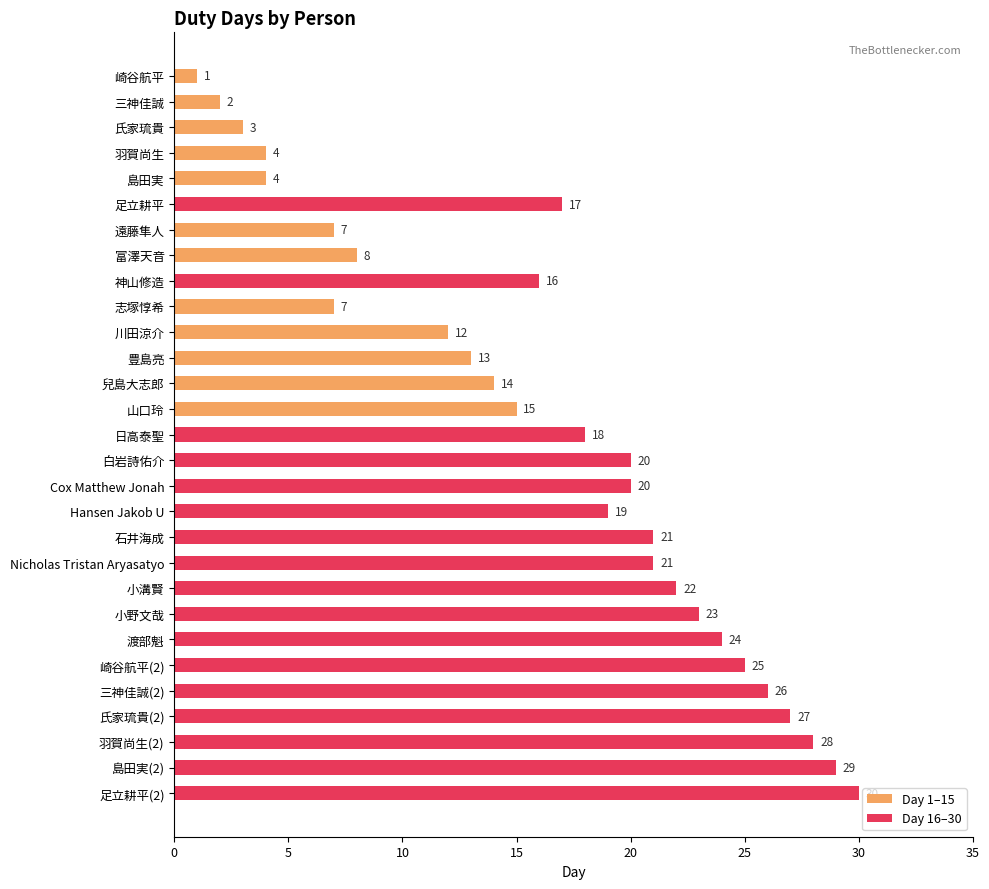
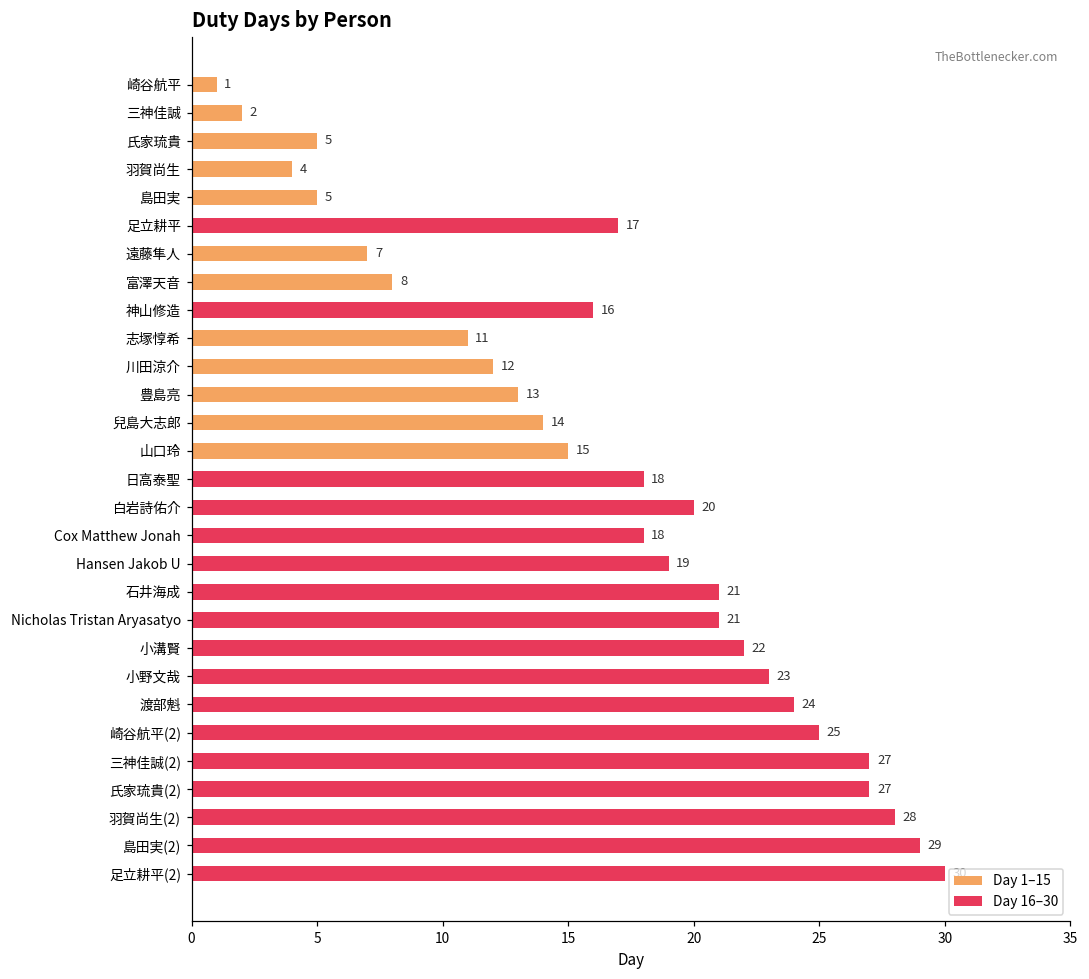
  {
    "崎谷航平": 1,
    "三神佳誠": 2,
-   "氏家琉貴": 3,
+   "氏家琉貴": 5,
    "羽賀尚生": 4,
-   "島田実": 4,
+   "島田実": 5,
    "足立耕平": 17,
    "遠藤隼人": 7,
    "富澤天音": 8,
    "神山修造": 16,
-   "志塚惇希": 7,
+   "志塚惇希": 11,
    "川田涼介": 12,
    "豊島亮": 13,
    "兒島大志郎": 14,
    "山口玲": 15,
    "日高泰聖": 18,
    "白岩詩佑介": 20,
-   "Cox Matthew Jonah": 20,
+   "Cox Matthew Jonah": 18,
    "Hansen Jakob U": 19,
    "石井海成": 21,
    "Nicholas Tristan Aryasatyo": 21,
    "小溝賢": 22,
    "小野文哉": 23,
    "渡部魁": 24,
    "崎谷航平(2)": 25,
-   "三神佳誠(2)": 26,
+   "三神佳誠(2)": 27,
    "氏家琉貴(2)": 27,
    "羽賀尚生(2)": 28,
    "島田実(2)": 29
  }
